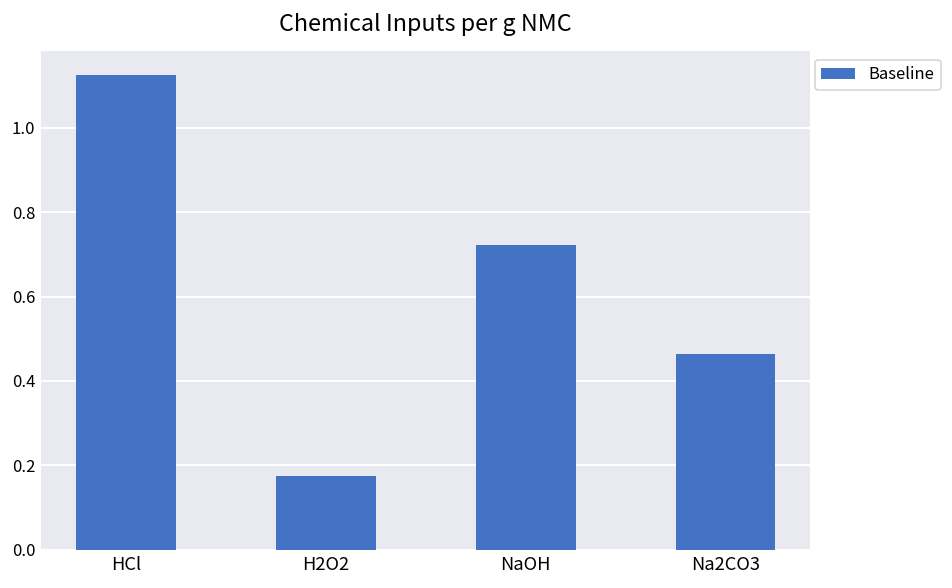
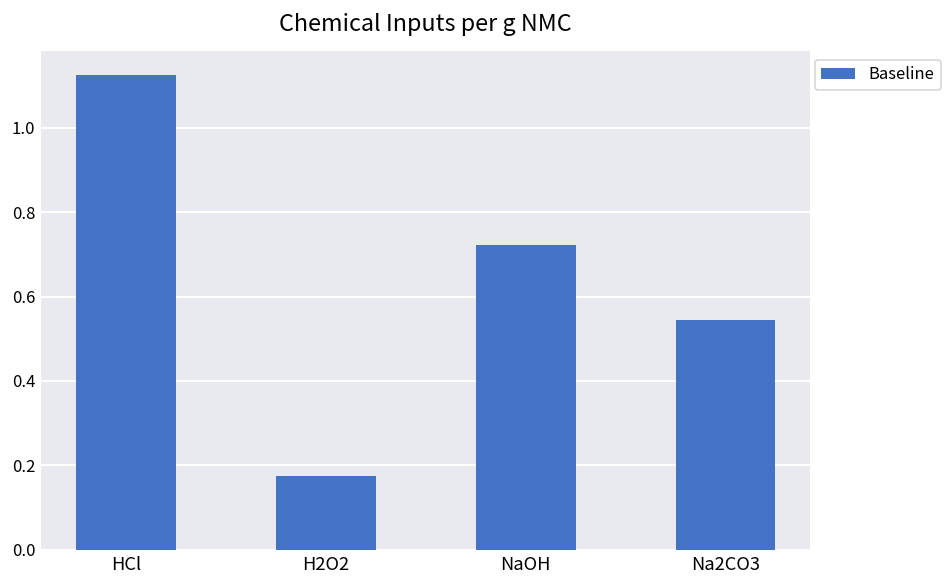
  {
    "HCl": 1.13,
    "H2O2": 0.18,
    "NaOH": 0.72,
-   "Na2CO3": 0.46
+   "Na2CO3": 0.54
  }
